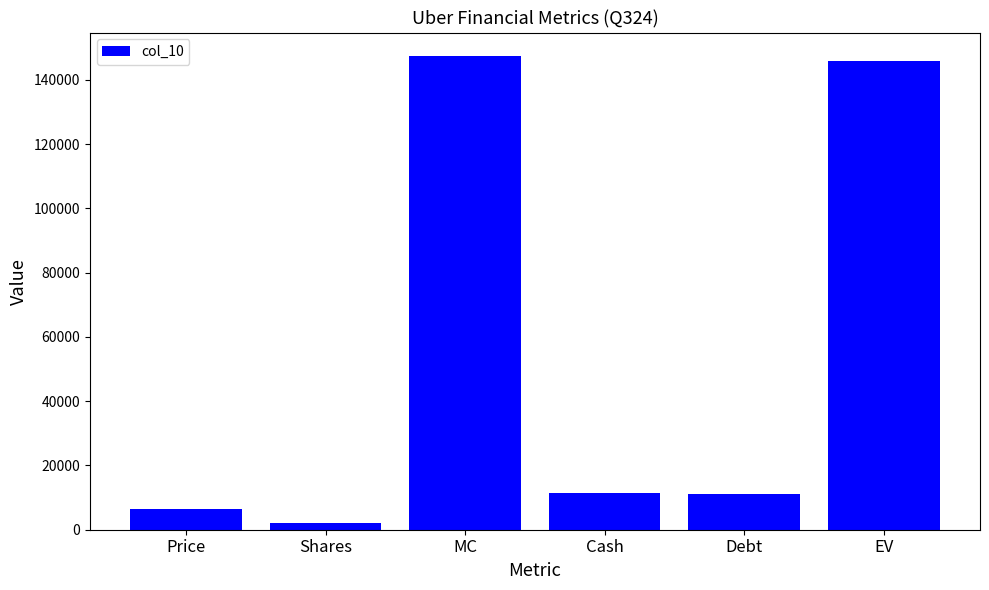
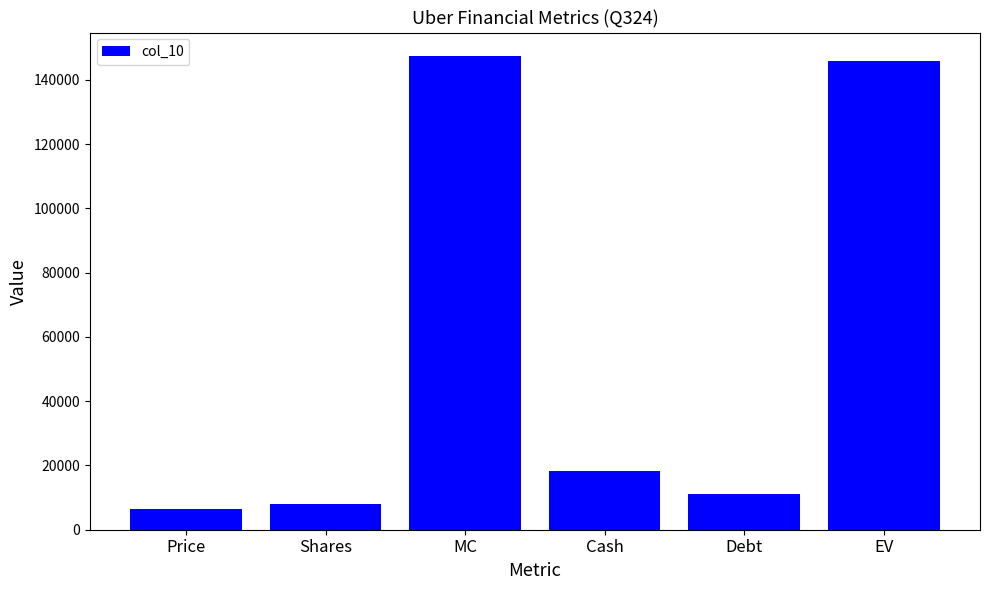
  {
    "Price": 7000,
-   "Shares": 2000,
+   "Shares": 8000,
    "MC": 147000,
-   "Cash": 12000,
+   "Cash": 18000,
    "Debt": 11000,
    "EV": 146000
  }
